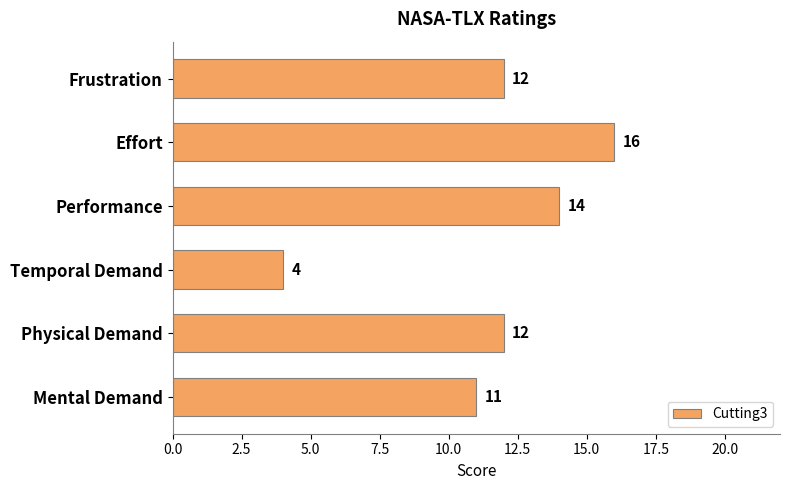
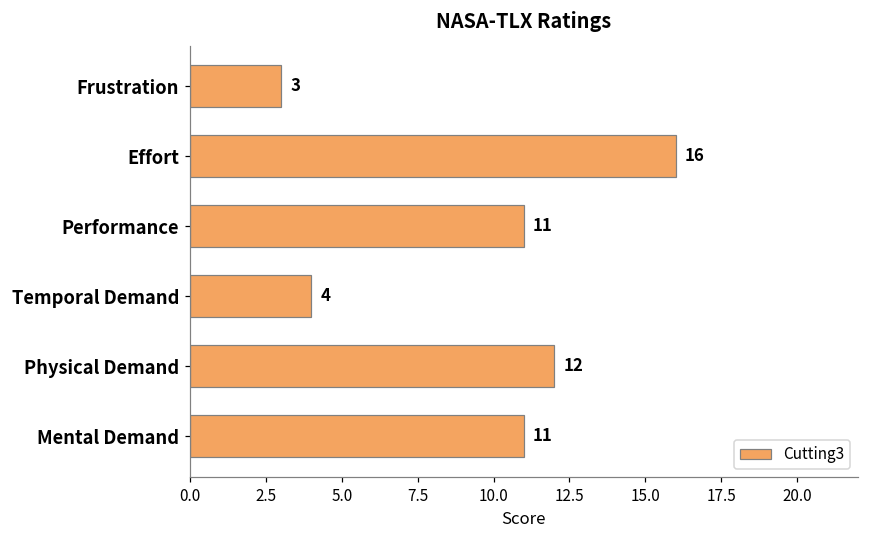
  {
-   "Frustration": 12,
+   "Frustration": 3,
    "Effort": 16,
-   "Performance": 14,
+   "Performance": 11,
    "Temporal Demand": 4,
    "Physical Demand": 12,
    "Mental Demand": 11
  }
